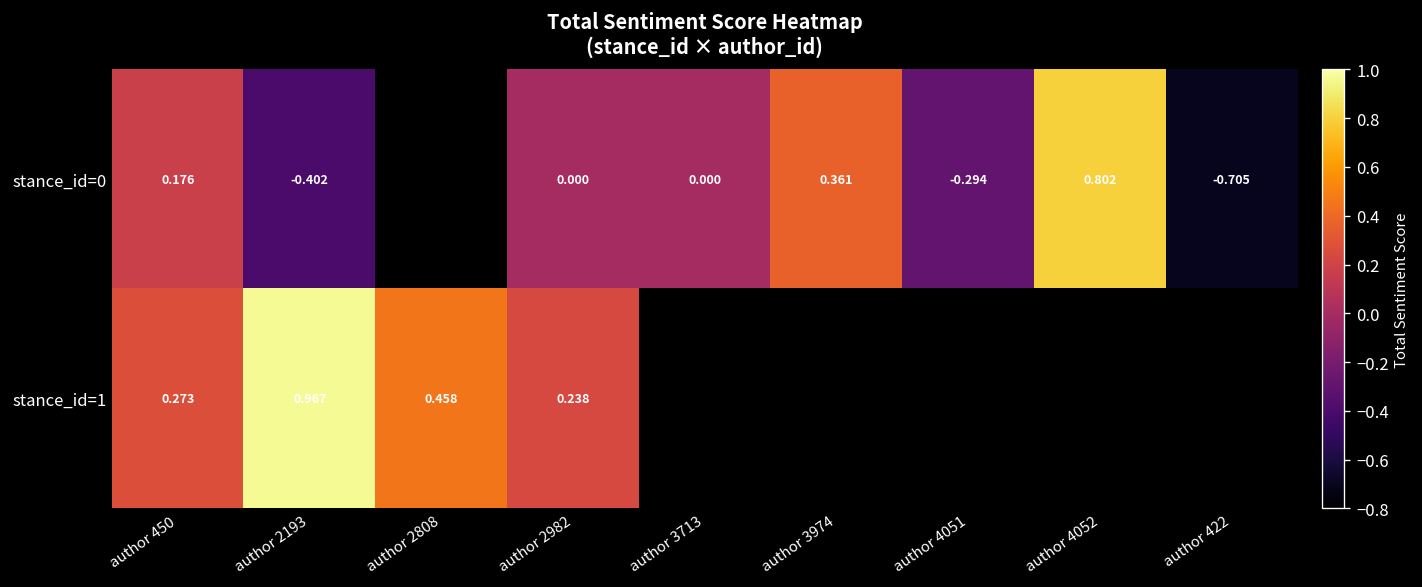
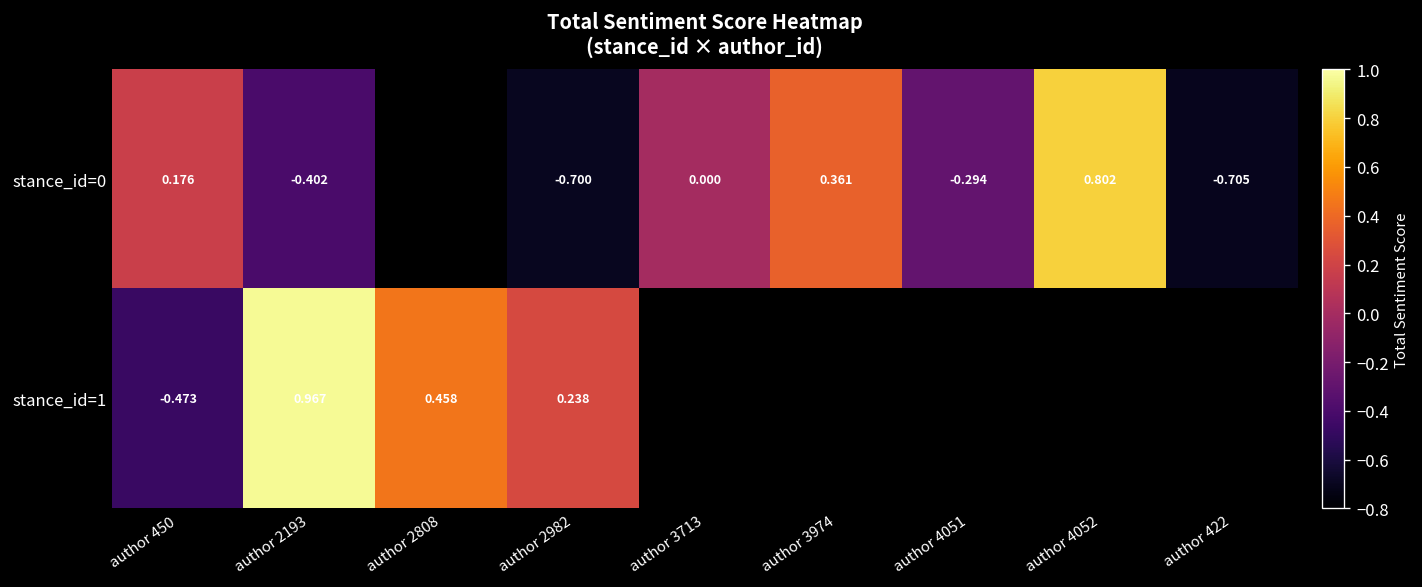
  {
    "stance_id=0": {
      "author 450": 0.176,
      "author 2193": -0.402,
-     "author 2982": 0.000,
+     "author 2982": -0.700,
      "author 3713": 0.000,
      "author 3974": 0.361,
      "author 4051": -0.294,
      "author 4052": 0.802,
      "author 422": -0.705
    },
    "stance_id=1": {
-     "author 450": 0.273,
+     "author 450": -0.473,
      "author 2193": 0.967,
      "author 2808": 0.458,
      "author 2982": 0.238
    }
  }
